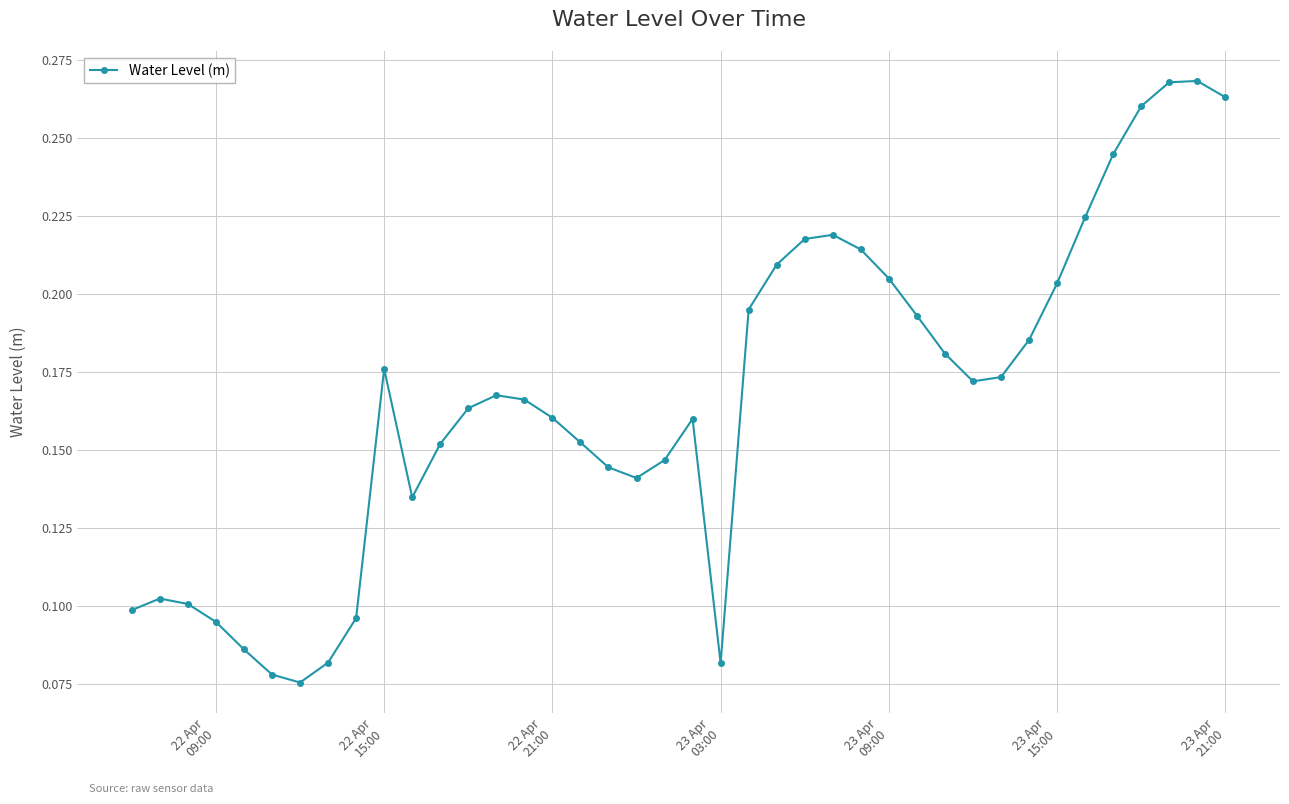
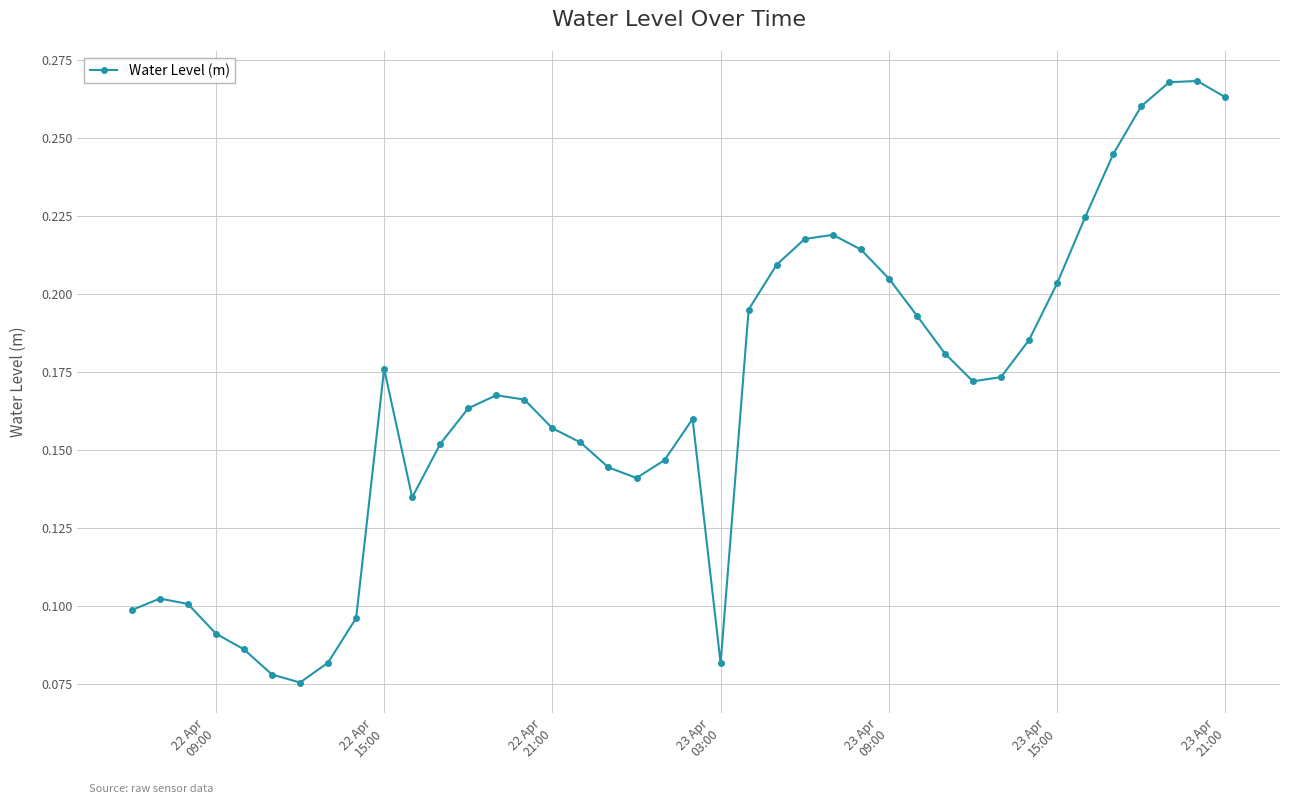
  {
-   "22 Apr 09:00": 0.095,
+   "22 Apr 09:00": 0.091,
    "22 Apr 15:00": 0.176,
-   "22 Apr 21:00": 0.160,
+   "22 Apr 21:00": 0.157,
    "23 Apr 03:00": 0.082,
    "23 Apr 09:00": 0.205,
    "23 Apr 15:00": 0.203,
    "23 Apr 21:00": 0.263
  }
